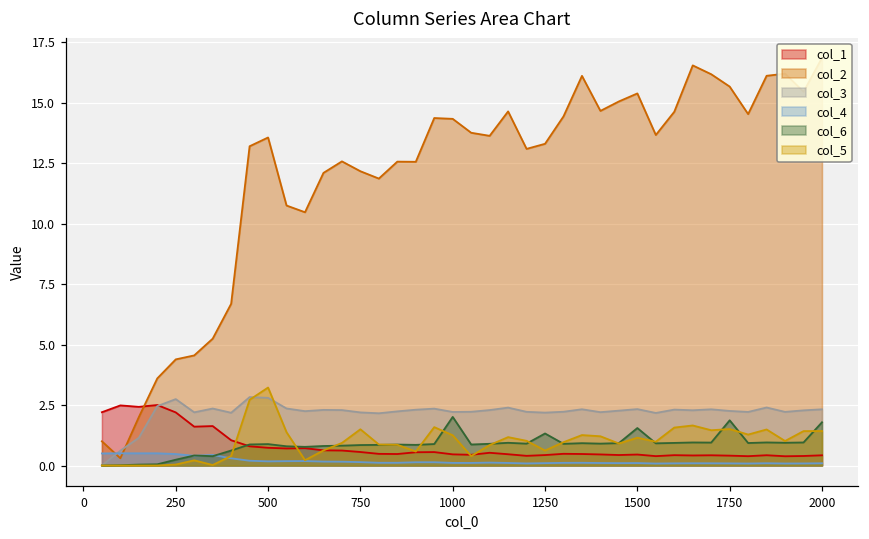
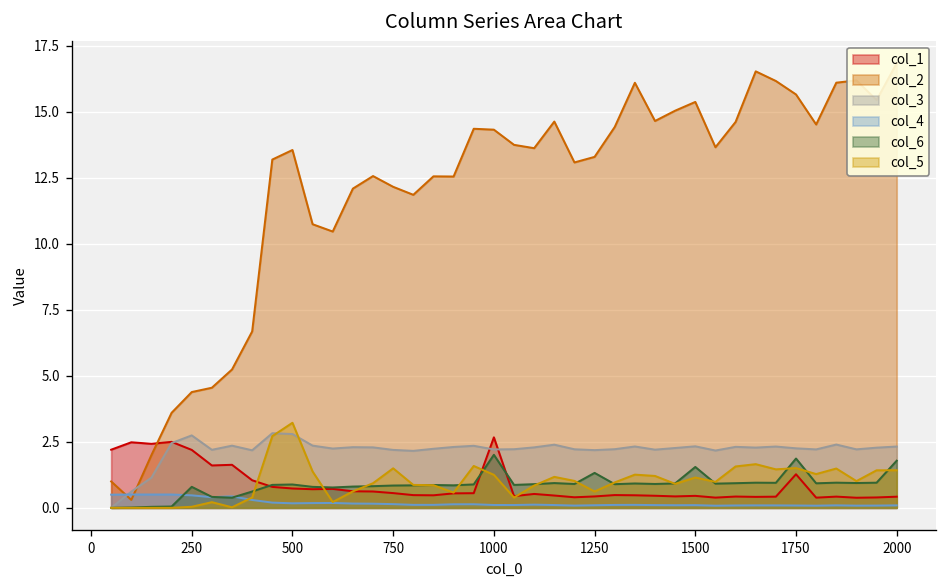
  {
    "col_1": {
      "250": 2.2,
      "500": 0.7,
      "750": 0.6,
-     "1000": 0.5,
+     "1000": 2.7,
      "1250": 0.4,
      "1500": 0.5,
-     "1750": 0.4,
+     "1750": 1.3,
      "2000": 0.4
    },
    "col_6": {
-     "250": 0.2,
+     "250": 0.8,
      "500": 0.9,
      "750": 0.8,
      "1000": 2.0,
      "1250": 1.3,
      "1500": 1.5,
      "1750": 1.9,
      "2000": 1.8
    }
  }
